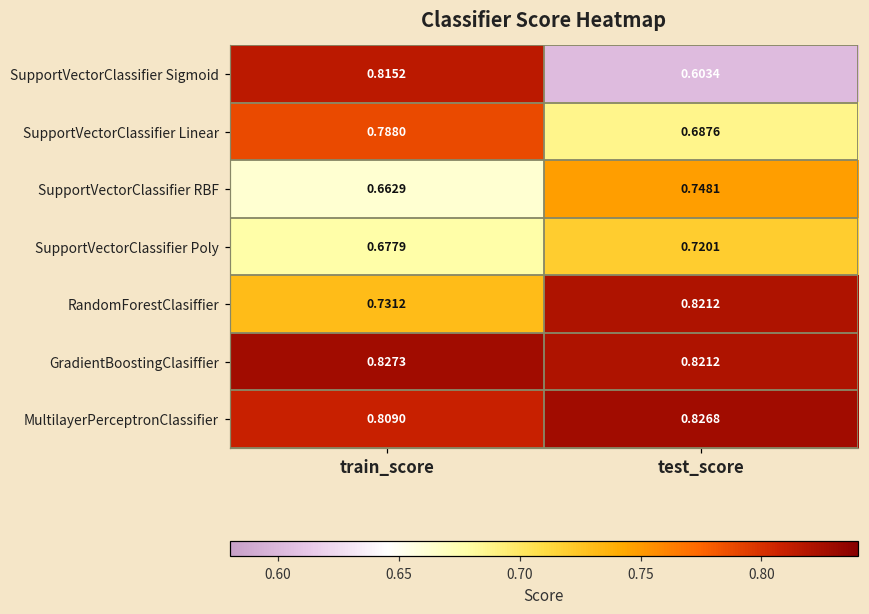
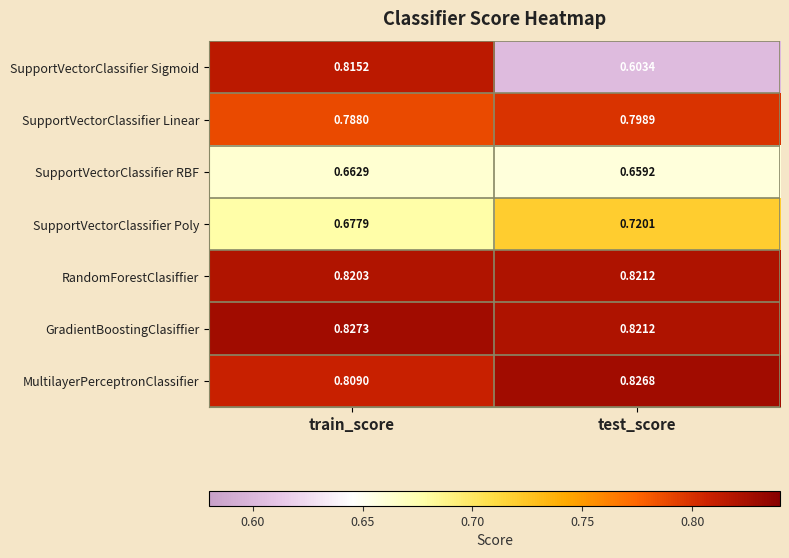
  {
    "SupportVectorClassifier Sigmoid": {
      "train_score": 0.8152,
      "test_score": 0.6034
    },
    "SupportVectorClassifier Linear": {
      "train_score": 0.7880,
-     "test_score": 0.6876
+     "test_score": 0.7989
    },
    "SupportVectorClassifier RBF": {
      "train_score": 0.6629,
-     "test_score": 0.7481
+     "test_score": 0.6592
    },
    "SupportVectorClassifier Poly": {
      "train_score": 0.6779,
      "test_score": 0.7201
    },
    "RandomForestClasiffier": {
-     "train_score": 0.7312,
+     "train_score": 0.8203,
      "test_score": 0.8212
    },
    "GradientBoostingClasiffier": {
      "train_score": 0.8273,
      "test_score": 0.8212
    },
    "MultilayerPerceptronClassifier": {
      "train_score": 0.8090,
      "test_score": 0.8268
    }
  }
